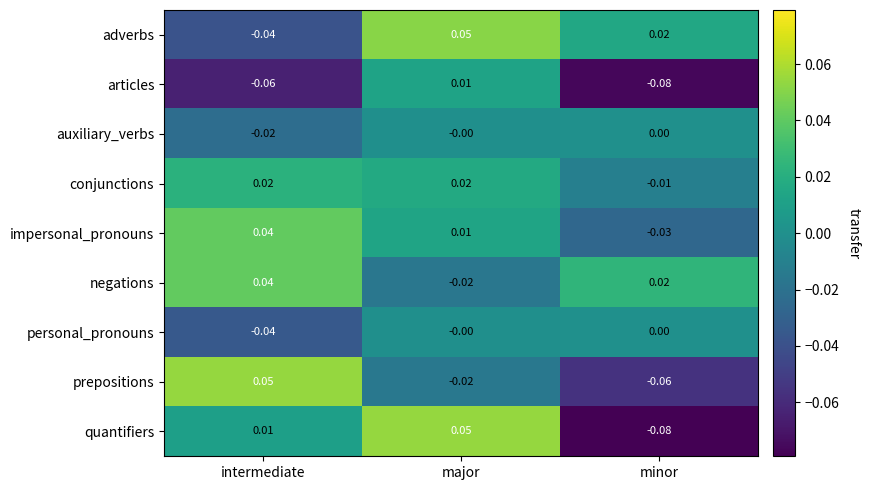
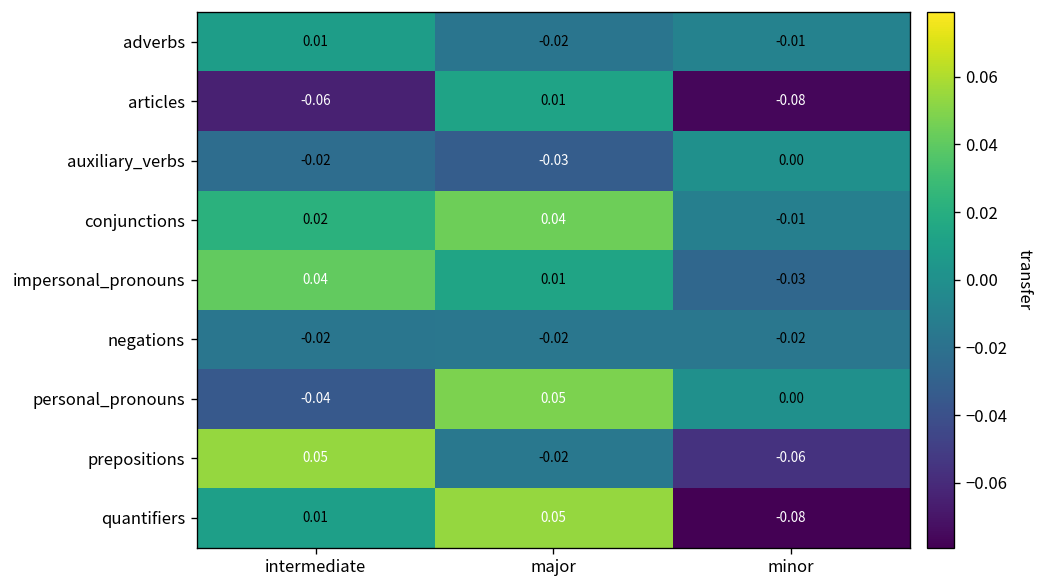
  {
    "adverbs": {
-     "intermediate": -0.04,
-     "major": 0.05,
-     "minor": 0.02
+     "intermediate": 0.01,
+     "major": -0.02,
+     "minor": -0.01
    },
    "articles": {
      "intermediate": -0.06,
      "major": 0.01,
      "minor": -0.08
    },
    "auxiliary_verbs": {
      "intermediate": -0.02,
-     "major": -0.00,
+     "major": -0.03,
      "minor": 0.00
    },
    "conjunctions": {
      "intermediate": 0.02,
-     "major": 0.02,
+     "major": 0.04,
      "minor": -0.01
    },
    "impersonal_pronouns": {
      "intermediate": 0.04,
      "major": 0.01,
      "minor": -0.03
    },
    "negations": {
-     "intermediate": 0.04,
+     "intermediate": -0.02,
      "major": -0.02,
-     "minor": 0.02
+     "minor": -0.02
    },
    "personal_pronouns": {
      "intermediate": -0.04,
-     "major": -0.00,
+     "major": 0.05,
      "minor": 0.00
    },
    "prepositions": {
      "intermediate": 0.05,
      "major": -0.02,
      "minor": -0.06
    },
    "quantifiers": {
      "intermediate": 0.01,
      "major": 0.05,
      "minor": -0.08
    }
  }
